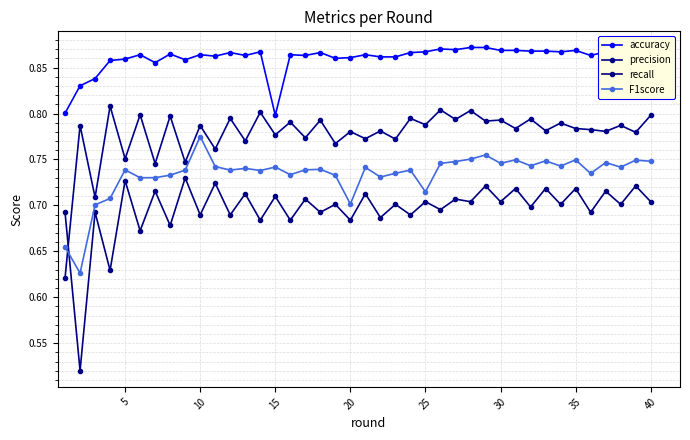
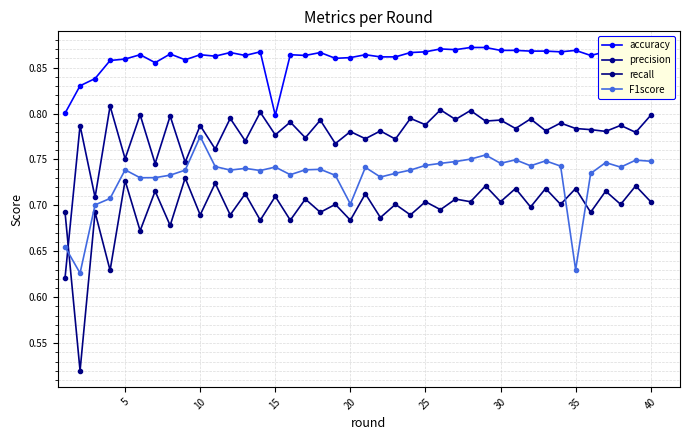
  {
    "accuracy": {
      "5": 0.86,
      "10": 0.86,
      "15": 0.80,
      "20": 0.86,
      "25": 0.87,
      "30": 0.87,
      "35": 0.87
    },
    "F1score": {
      "5": 0.74,
      "10": 0.77,
      "15": 0.74,
      "20": 0.70,
-     "25": 0.71,
+     "25": 0.74,
      "30": 0.75,
-     "35": 0.75,
+     "35": 0.63,
      "40": 0.75
    }
  }
